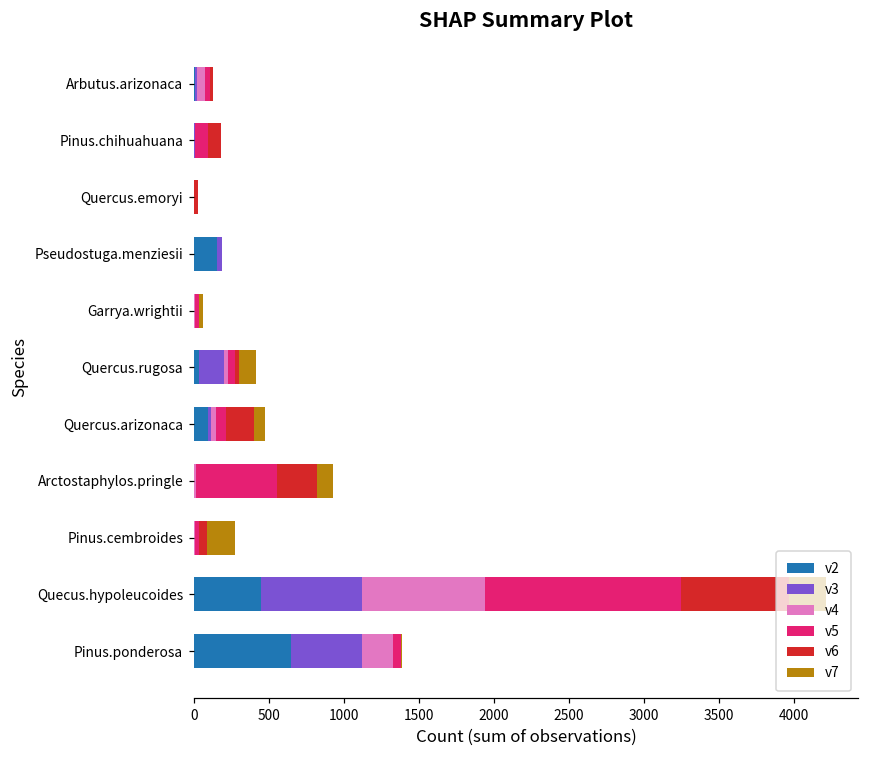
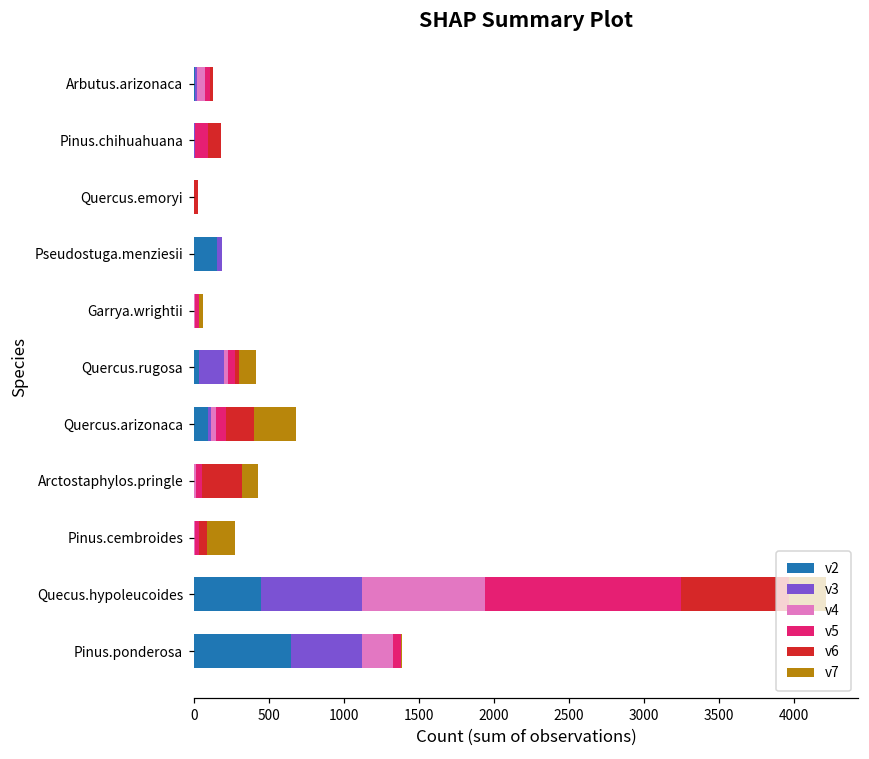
  {
    "v2": {
      "Quercus.emoryi": 0,
      "Pseudostuga.menziesii": 160,
      "Garrya.wrightii": 0,
      "Quercus.rugosa": 30,
      "Quercus.arizonaca": 90,
      "Arctostaphylos.pringle": 0,
      "Pinus.cembroides": 0,
      "Quecus.hypoleucoides": 450,
      "Pinus.ponderosa": 650
    },
    "v3": {
      "Quercus.emoryi": 0,
      "Pseudostuga.menziesii": 30,
      "Garrya.wrightii": 0,
      "Quercus.rugosa": 170,
      "Arctostaphylos.pringle": 0,
      "Pinus.cembroides": 0,
      "Quecus.hypoleucoides": 670,
      "Pinus.ponderosa": 470
    },
    "v4": {
      "Arbutus.arizonaca": 50,
      "Quercus.emoryi": 0,
      "Pseudostuga.menziesii": 0,
      "Quercus.rugosa": 20,
      "Quercus.arizonaca": 40,
      "Quecus.hypoleucoides": 820,
      "Pinus.ponderosa": 210
    },
    "v5": {
      "Arbutus.arizonaca": 30,
      "Pinus.chihuahuana": 80,
      "Quercus.emoryi": 0,
      "Pseudostuga.menziesii": 0,
      "Garrya.wrightii": 30,
      "Quercus.rugosa": 50,
      "Quercus.arizonaca": 70,
-     "Arctostaphylos.pringle": 540,
+     "Arctostaphylos.pringle": 40,
      "Pinus.cembroides": 30,
      "Quecus.hypoleucoides": 1300,
      "Pinus.ponderosa": 50
    },
    "v6": {
      "Pinus.chihuahuana": 90,
      "Quercus.emoryi": 30,
      "Pseudostuga.menziesii": 0,
      "Garrya.wrightii": 0,
      "Quercus.rugosa": 20,
      "Quercus.arizonaca": 190,
      "Arctostaphylos.pringle": 270,
      "Pinus.cembroides": 60
    },
    "v7": {
      "Arbutus.arizonaca": 0,
      "Pinus.chihuahuana": 0,
      "Quercus.emoryi": 0,
      "Pseudostuga.menziesii": 0,
      "Garrya.wrightii": 30,
      "Quercus.rugosa": 120,
-     "Quercus.arizonaca": 70,
+     "Quercus.arizonaca": 280,
      "Arctostaphylos.pringle": 110,
      "Pinus.cembroides": 190
    }
  }
